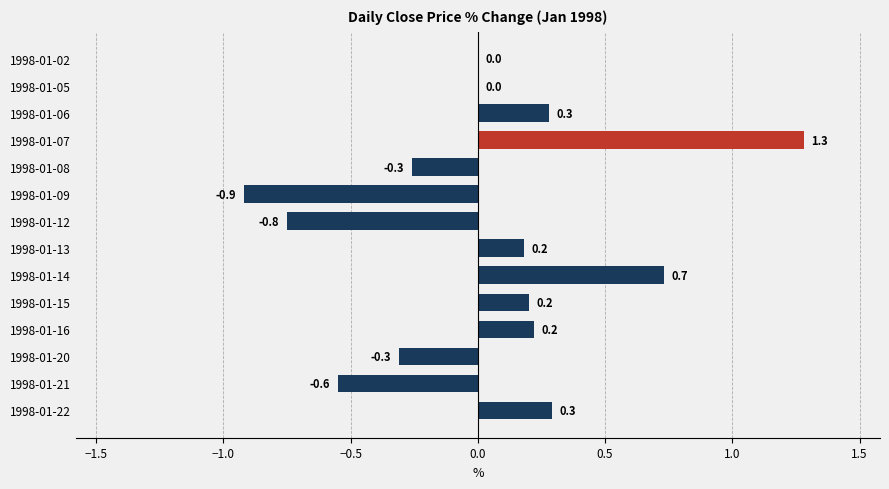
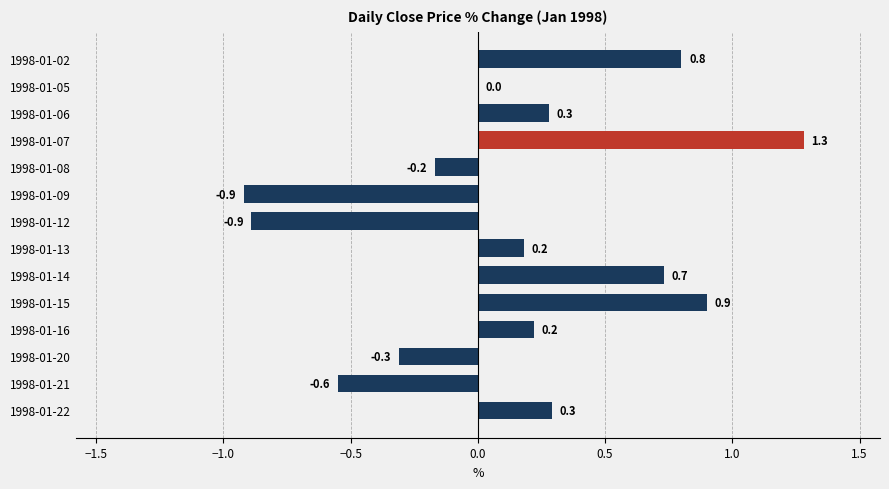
  {
-   "1998-01-02": 0.0,
+   "1998-01-02": 0.8,
    "1998-01-05": 0.0,
    "1998-01-06": 0.3,
    "1998-01-07": 1.3,
-   "1998-01-08": -0.3,
+   "1998-01-08": -0.2,
    "1998-01-09": -0.9,
-   "1998-01-12": -0.8,
+   "1998-01-12": -0.9,
    "1998-01-13": 0.2,
    "1998-01-14": 0.7,
-   "1998-01-15": 0.2,
+   "1998-01-15": 0.9,
    "1998-01-16": 0.2,
    "1998-01-20": -0.3,
    "1998-01-21": -0.6,
    "1998-01-22": 0.3
  }
